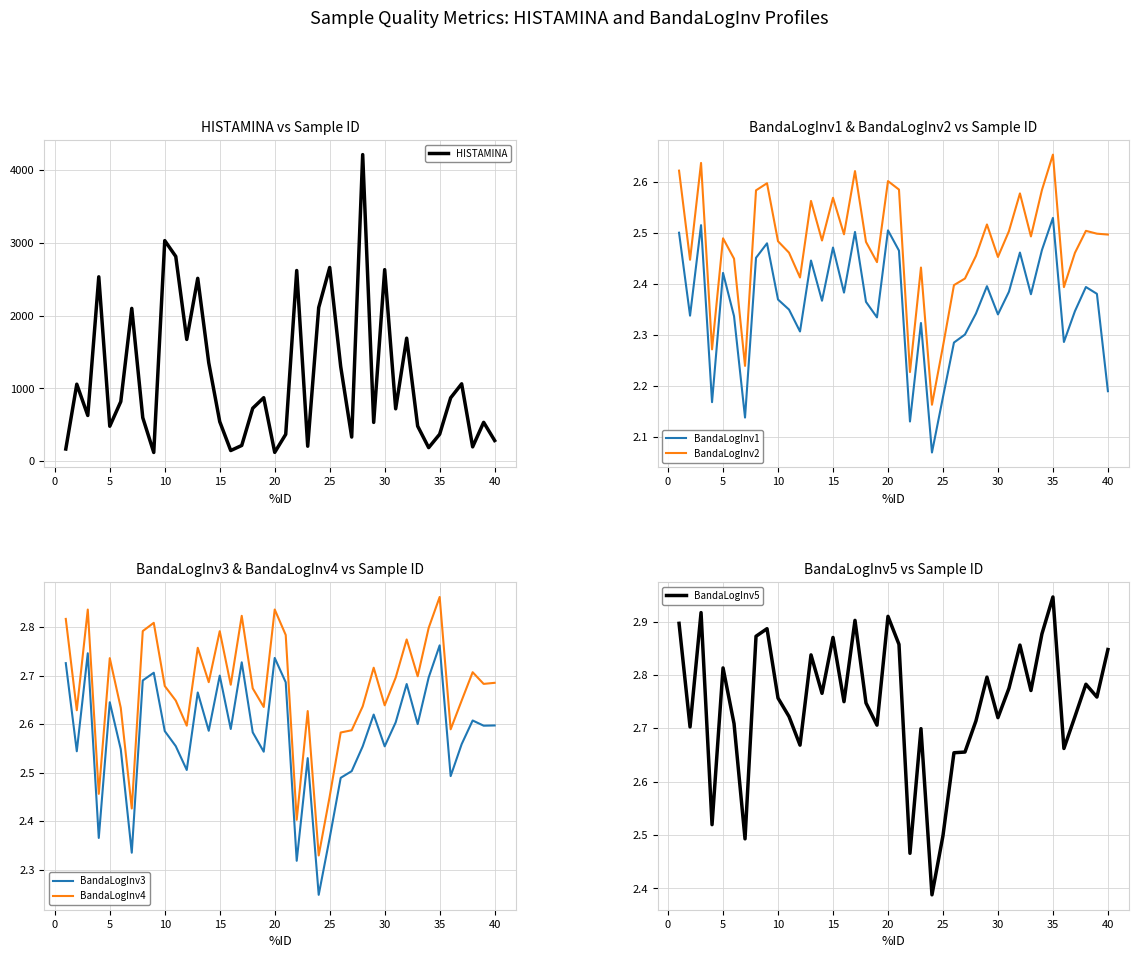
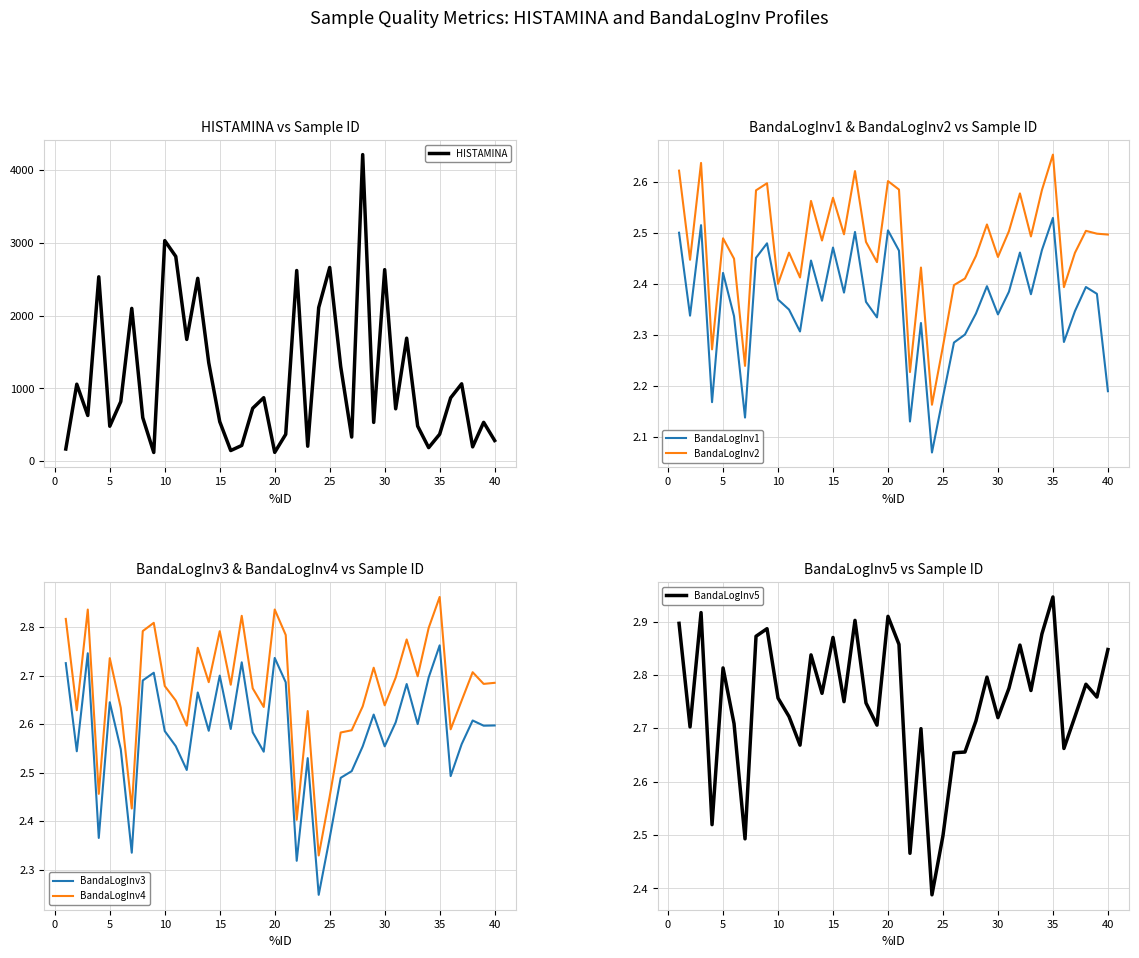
  {
    "HISTAMINA vs Sample ID": {
      "5": 500,
      "10": 3000,
      "15": 500,
      "20": 100,
      "25": 2700,
      "30": 2600,
      "35": 400,
      "40": 300
    },
    "BandaLogInv1 & BandaLogInv2 vs Sample ID": {
      "BandaLogInv1": {
        "5": 2.42,
        "10": 2.37,
        "15": 2.47,
        "20": 2.50,
        "25": 2.18,
        "30": 2.34,
        "35": 2.53,
        "40": 2.19
      },
      "BandaLogInv2": {
        "5": 2.49,
-       "10": 2.48,
+       "10": 2.40,
        "15": 2.57,
        "20": 2.60,
        "25": 2.28,
        "30": 2.45,
        "35": 2.65,
        "40": 2.50
      }
    },
    "BandaLogInv3 & BandaLogInv4 vs Sample ID": {
      "BandaLogInv3": {
        "5": 2.64,
        "10": 2.59,
        "15": 2.70,
        "20": 2.74,
        "25": 2.37,
        "30": 2.55,
        "35": 2.76,
        "40": 2.60
      },
      "BandaLogInv4": {
        "5": 2.74,
        "10": 2.68,
        "15": 2.79,
        "20": 2.84,
        "25": 2.45,
        "30": 2.64,
        "35": 2.86,
        "40": 2.68
      }
    },
    "BandaLogInv5 vs Sample ID": {
      "5": 2.81,
      "10": 2.76,
      "15": 2.87,
      "20": 2.91,
      "25": 2.50,
      "30": 2.72,
      "35": 2.95,
      "40": 2.85
    }
  }
